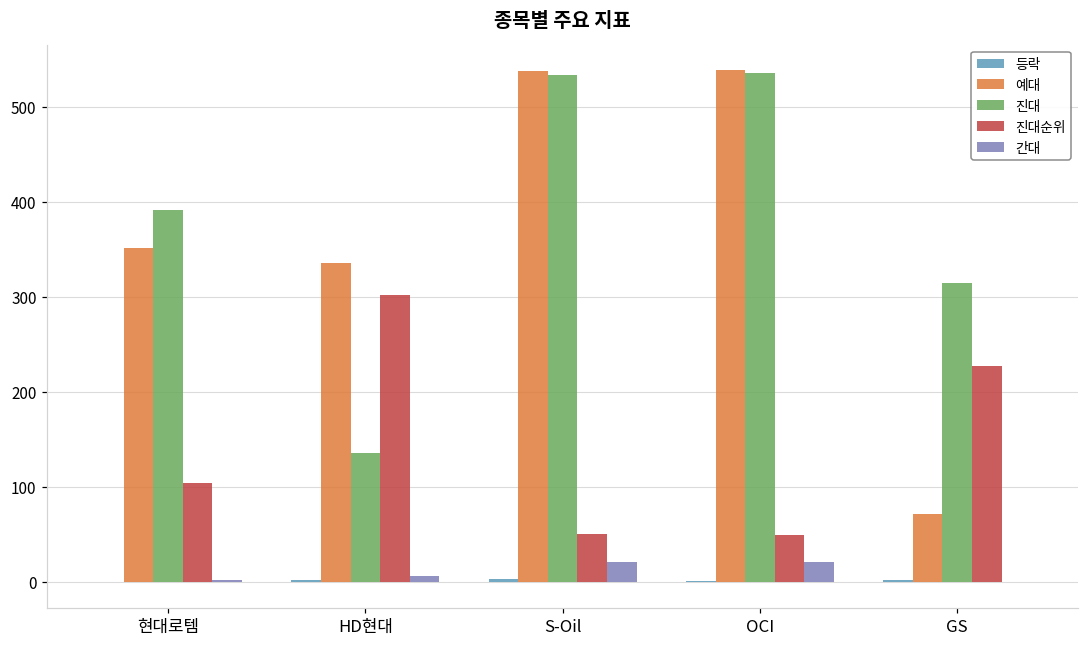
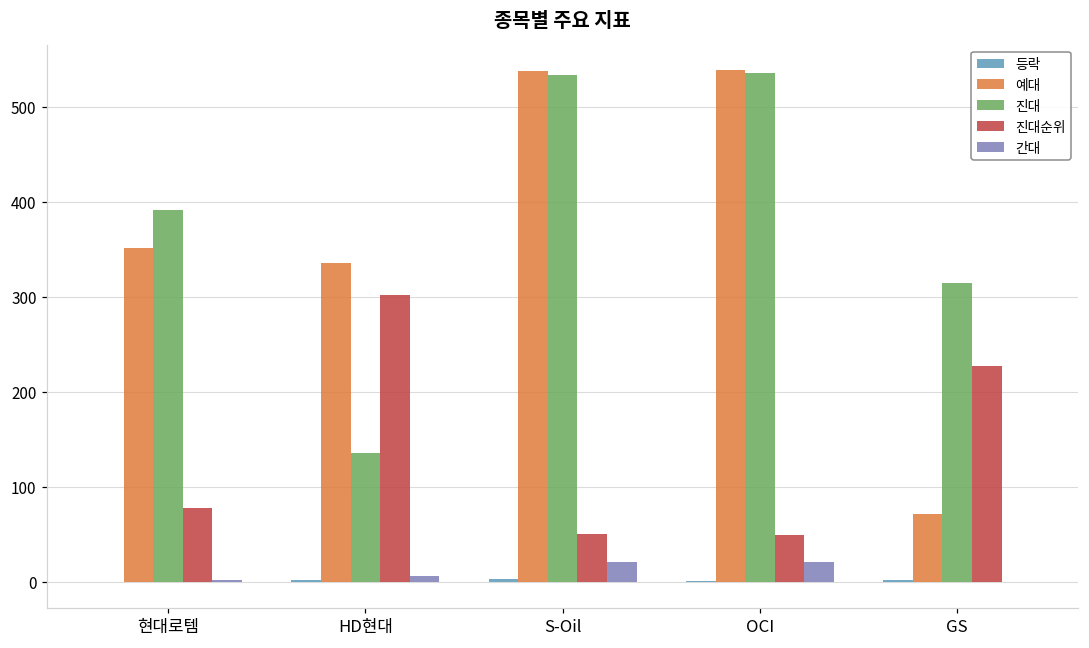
  {
    "예대": {
      "현대로템": 350,
      "HD현대": 340,
      "S-Oil": 540,
      "OCI": 540,
      "GS": 70
    },
    "진대": {
      "현대로템": 390,
      "HD현대": 140,
      "S-Oil": 530,
      "OCI": 530,
      "GS": 310
    },
    "진대순위": {
-     "현대로템": 100,
+     "현대로템": 80,
      "HD현대": 300,
      "S-Oil": 50,
      "OCI": 50,
      "GS": 230
    }
  }
